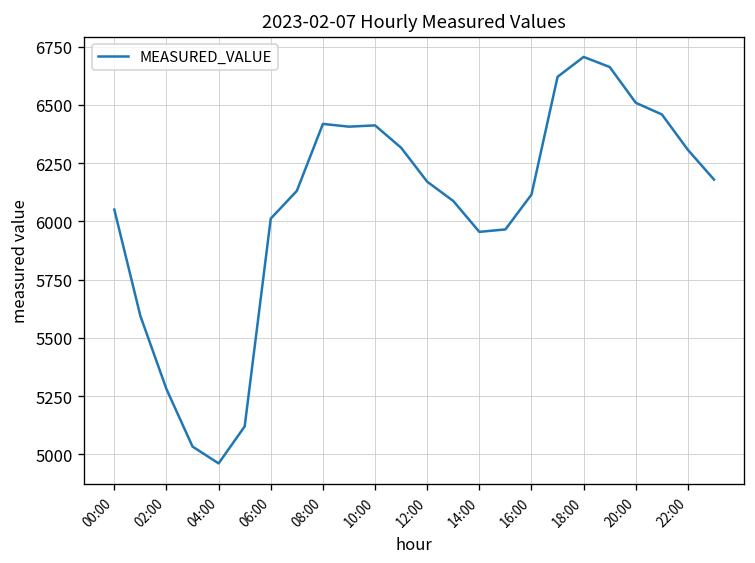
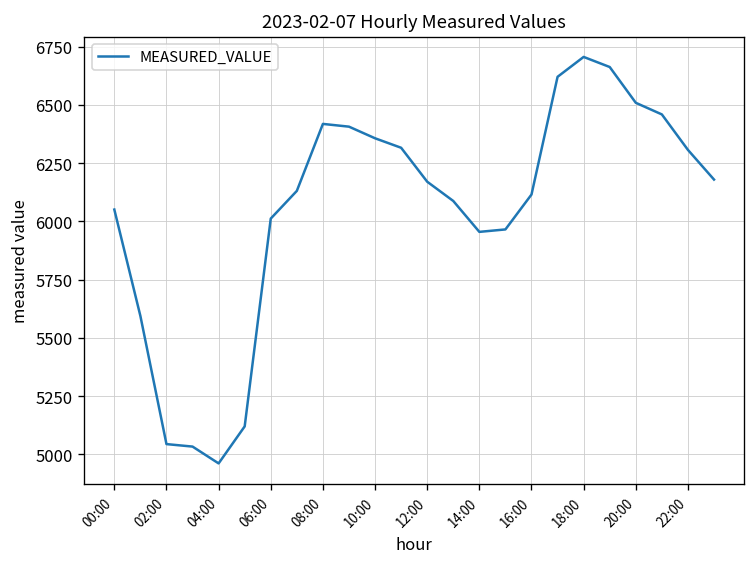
  {
    "00:00": 6050,
-   "02:00": 5280,
+   "02:00": 5040,
    "04:00": 4960,
    "06:00": 6010,
    "08:00": 6420,
-   "10:00": 6410,
+   "10:00": 6360,
    "12:00": 6170,
    "14:00": 5950,
    "16:00": 6110,
    "18:00": 6710,
    "20:00": 6510,
    "22:00": 6310
  }
